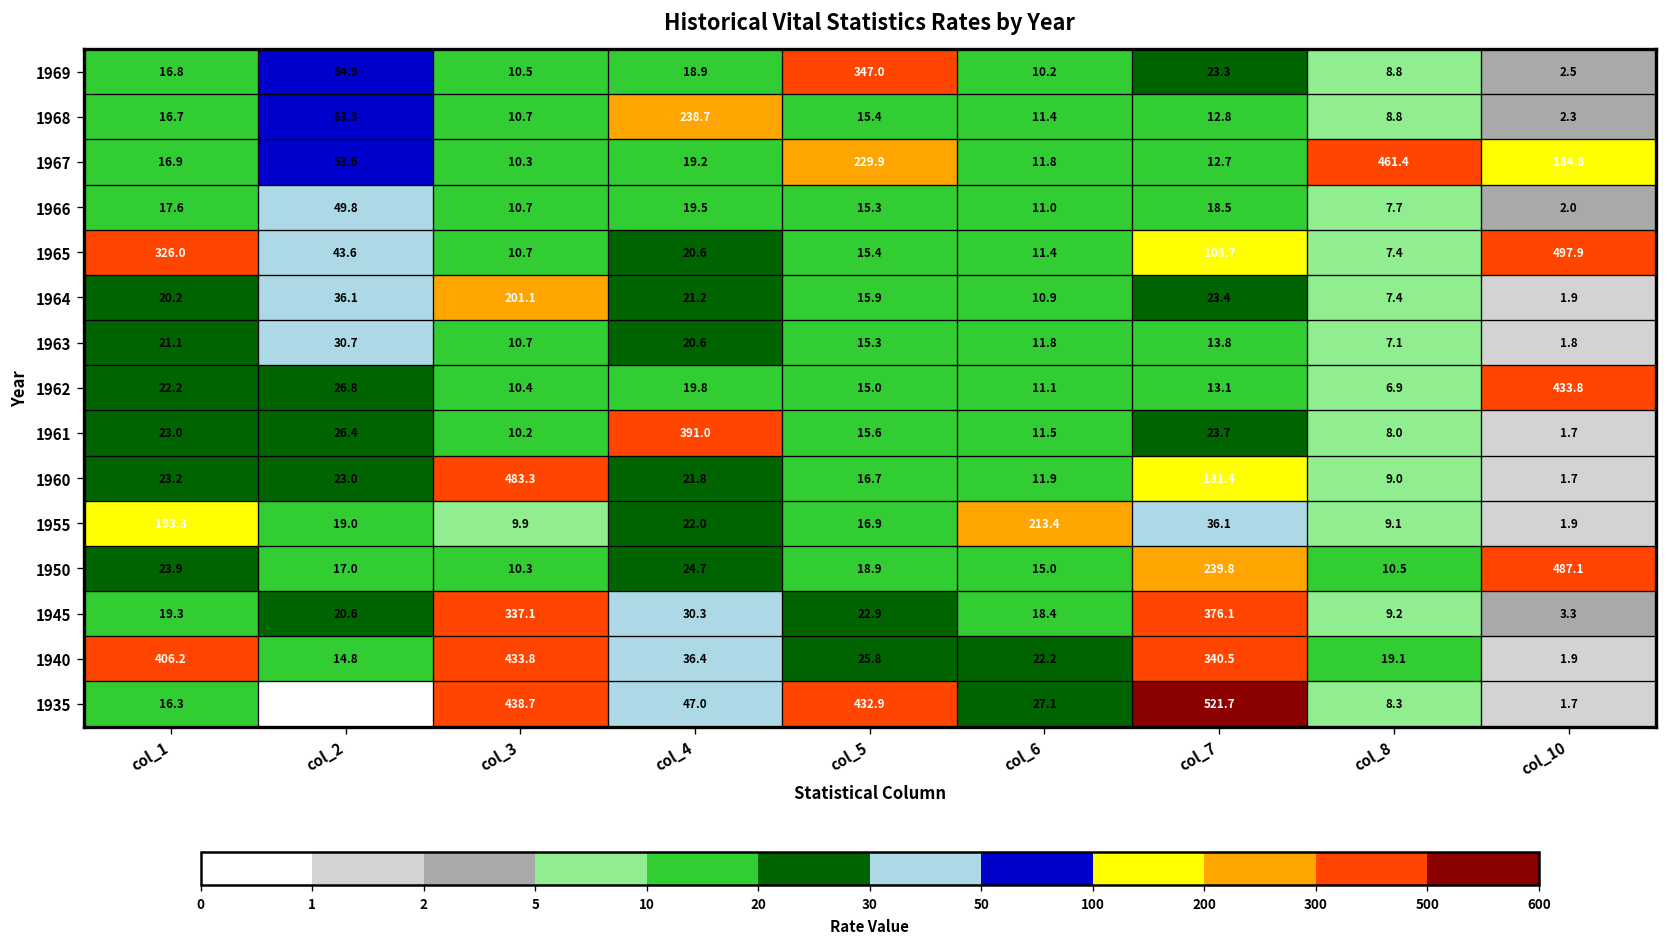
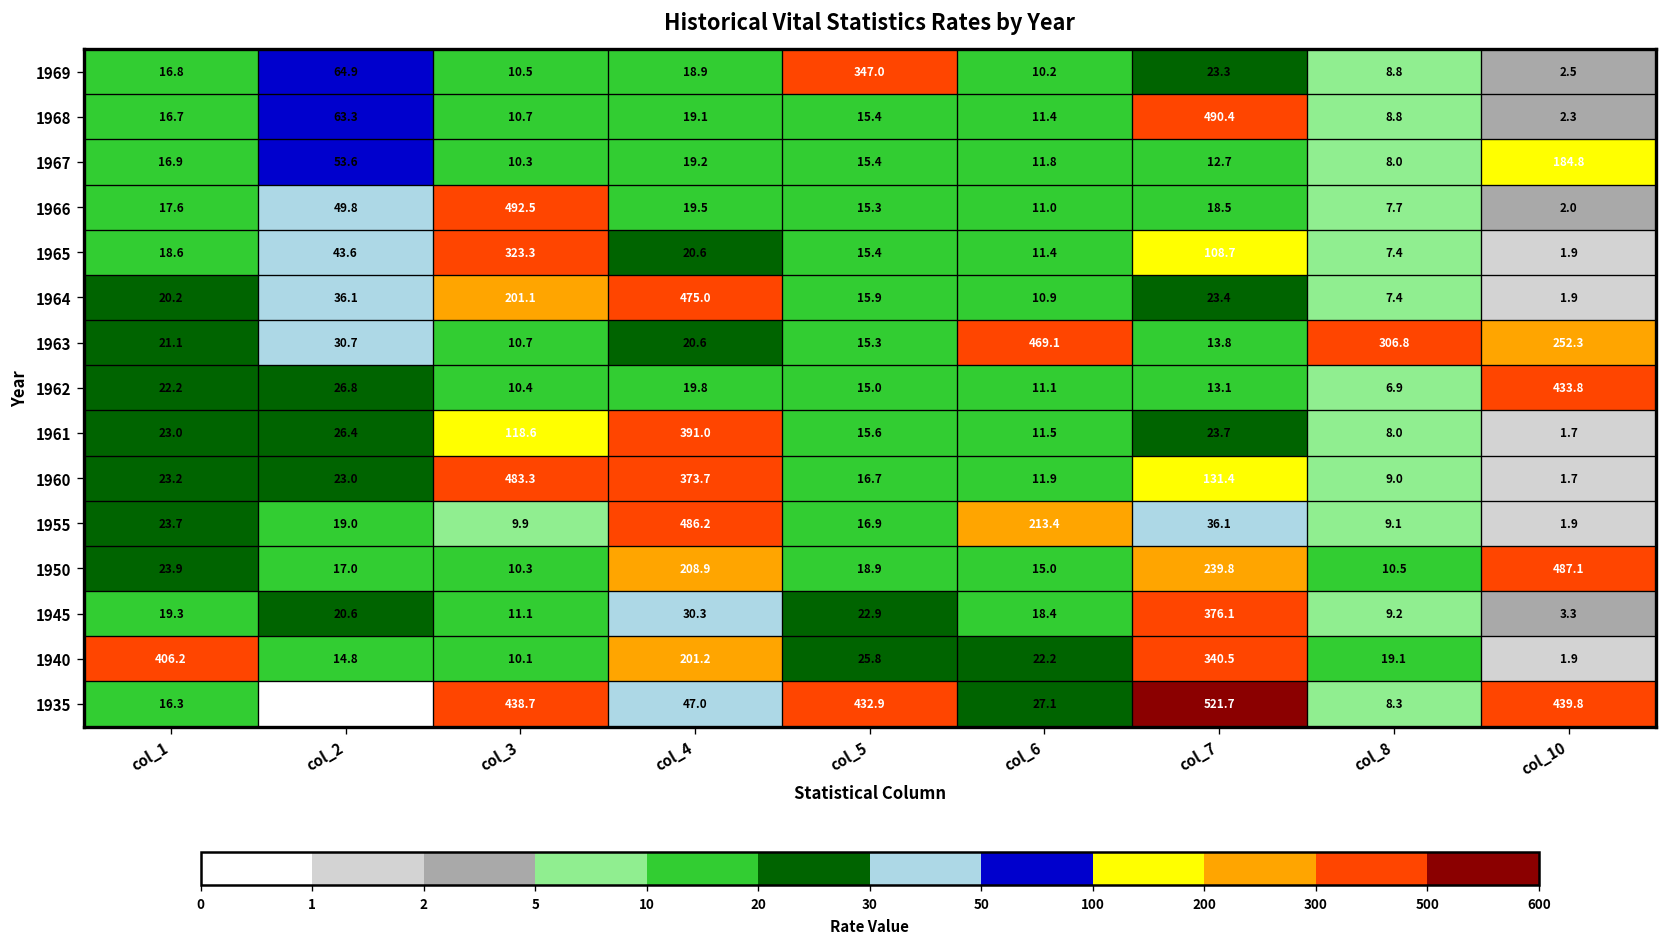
  {
    "1969": {
      "col_1": 16.8,
      "col_2": 64.9,
      "col_3": 10.5,
      "col_4": 18.9,
      "col_5": 347.0,
      "col_6": 10.2,
      "col_7": 23.3,
      "col_8": 8.8,
      "col_10": 2.5
    },
    "1968": {
      "col_1": 16.7,
      "col_2": 63.3,
      "col_3": 10.7,
-     "col_4": 238.7,
+     "col_4": 19.1,
      "col_5": 15.4,
      "col_6": 11.4,
-     "col_7": 12.8,
+     "col_7": 490.4,
      "col_8": 8.8,
      "col_10": 2.3
    },
    "1967": {
      "col_1": 16.9,
      "col_2": 53.6,
      "col_3": 10.3,
      "col_4": 19.2,
-     "col_5": 229.9,
+     "col_5": 15.4,
      "col_6": 11.8,
      "col_7": 12.7,
-     "col_8": 461.4,
+     "col_8": 8.0,
      "col_10": 184.8
    },
    "1966": {
      "col_1": 17.6,
      "col_2": 49.8,
-     "col_3": 10.7,
+     "col_3": 492.5,
      "col_4": 19.5,
      "col_5": 15.3,
      "col_6": 11.0,
      "col_7": 18.5,
      "col_8": 7.7,
      "col_10": 2.0
    },
    "1965": {
-     "col_1": 326.0,
+     "col_1": 18.6,
      "col_2": 43.6,
-     "col_3": 10.7,
+     "col_3": 323.3,
      "col_4": 20.6,
      "col_5": 15.4,
      "col_6": 11.4,
      "col_7": 108.7,
      "col_8": 7.4,
-     "col_10": 497.9
+     "col_10": 1.9
    },
    "1964": {
      "col_1": 20.2,
      "col_2": 36.1,
      "col_3": 201.1,
-     "col_4": 21.2,
+     "col_4": 475.0,
      "col_5": 15.9,
      "col_6": 10.9,
      "col_7": 23.4,
      "col_8": 7.4,
      "col_10": 1.9
    },
    "1963": {
      "col_1": 21.1,
      "col_2": 30.7,
      "col_3": 10.7,
      "col_4": 20.6,
      "col_5": 15.3,
-     "col_6": 11.8,
+     "col_6": 469.1,
      "col_7": 13.8,
-     "col_8": 7.1,
-     "col_10": 1.8
+     "col_8": 306.8,
+     "col_10": 252.3
    },
    "1962": {
      "col_1": 22.2,
      "col_2": 26.8,
      "col_3": 10.4,
      "col_4": 19.8,
      "col_5": 15.0,
      "col_6": 11.1,
      "col_7": 13.1,
      "col_8": 6.9,
      "col_10": 433.8
    },
    "1961": {
      "col_1": 23.0,
      "col_2": 26.4,
-     "col_3": 10.2,
+     "col_3": 118.6,
      "col_4": 391.0,
      "col_5": 15.6,
      "col_6": 11.5,
      "col_7": 23.7,
      "col_8": 8.0,
      "col_10": 1.7
    },
    "1960": {
      "col_1": 23.2,
      "col_2": 23.0,
      "col_3": 483.3,
-     "col_4": 21.8,
+     "col_4": 373.7,
      "col_5": 16.7,
      "col_6": 11.9,
      "col_7": 131.4,
      "col_8": 9.0,
      "col_10": 1.7
    },
    "1955": {
-     "col_1": 193.3,
+     "col_1": 23.7,
      "col_2": 19.0,
      "col_3": 9.9,
-     "col_4": 22.0,
+     "col_4": 486.2,
      "col_5": 16.9,
      "col_6": 213.4,
      "col_7": 36.1,
      "col_8": 9.1,
      "col_10": 1.9
    },
    "1950": {
      "col_1": 23.9,
      "col_2": 17.0,
      "col_3": 10.3,
-     "col_4": 24.7,
+     "col_4": 208.9,
      "col_5": 18.9,
      "col_6": 15.0,
      "col_7": 239.8,
      "col_8": 10.5,
      "col_10": 487.1
    },
    "1945": {
      "col_1": 19.3,
      "col_2": 20.6,
-     "col_3": 337.1,
+     "col_3": 11.1,
      "col_4": 30.3,
      "col_5": 22.9,
      "col_6": 18.4,
      "col_7": 376.1,
      "col_8": 9.2,
      "col_10": 3.3
    },
    "1940": {
      "col_1": 406.2,
      "col_2": 14.8,
-     "col_3": 433.8,
-     "col_4": 36.4,
+     "col_3": 10.1,
+     "col_4": 201.2,
      "col_5": 25.8,
      "col_6": 22.2,
      "col_7": 340.5,
      "col_8": 19.1,
      "col_10": 1.9
    },
    "1935": {
      "col_1": 16.3,
      "col_3": 438.7,
      "col_4": 47.0,
      "col_5": 432.9,
      "col_6": 27.1,
      "col_7": 521.7,
      "col_8": 8.3,
-     "col_10": 1.7
+     "col_10": 439.8
    }
  }
